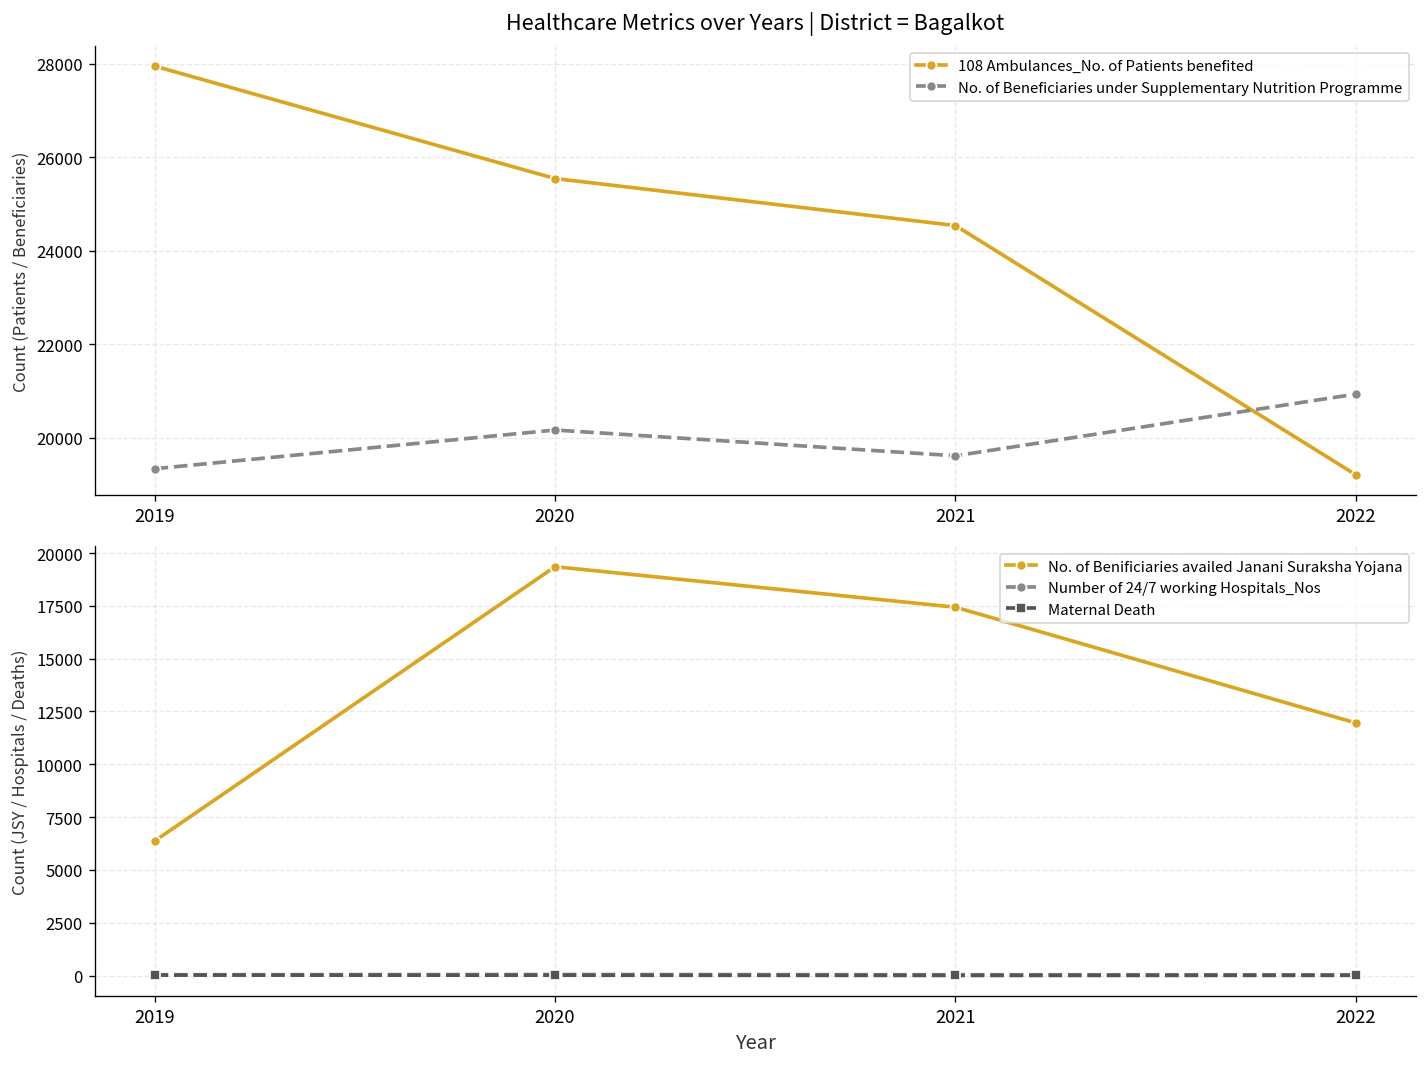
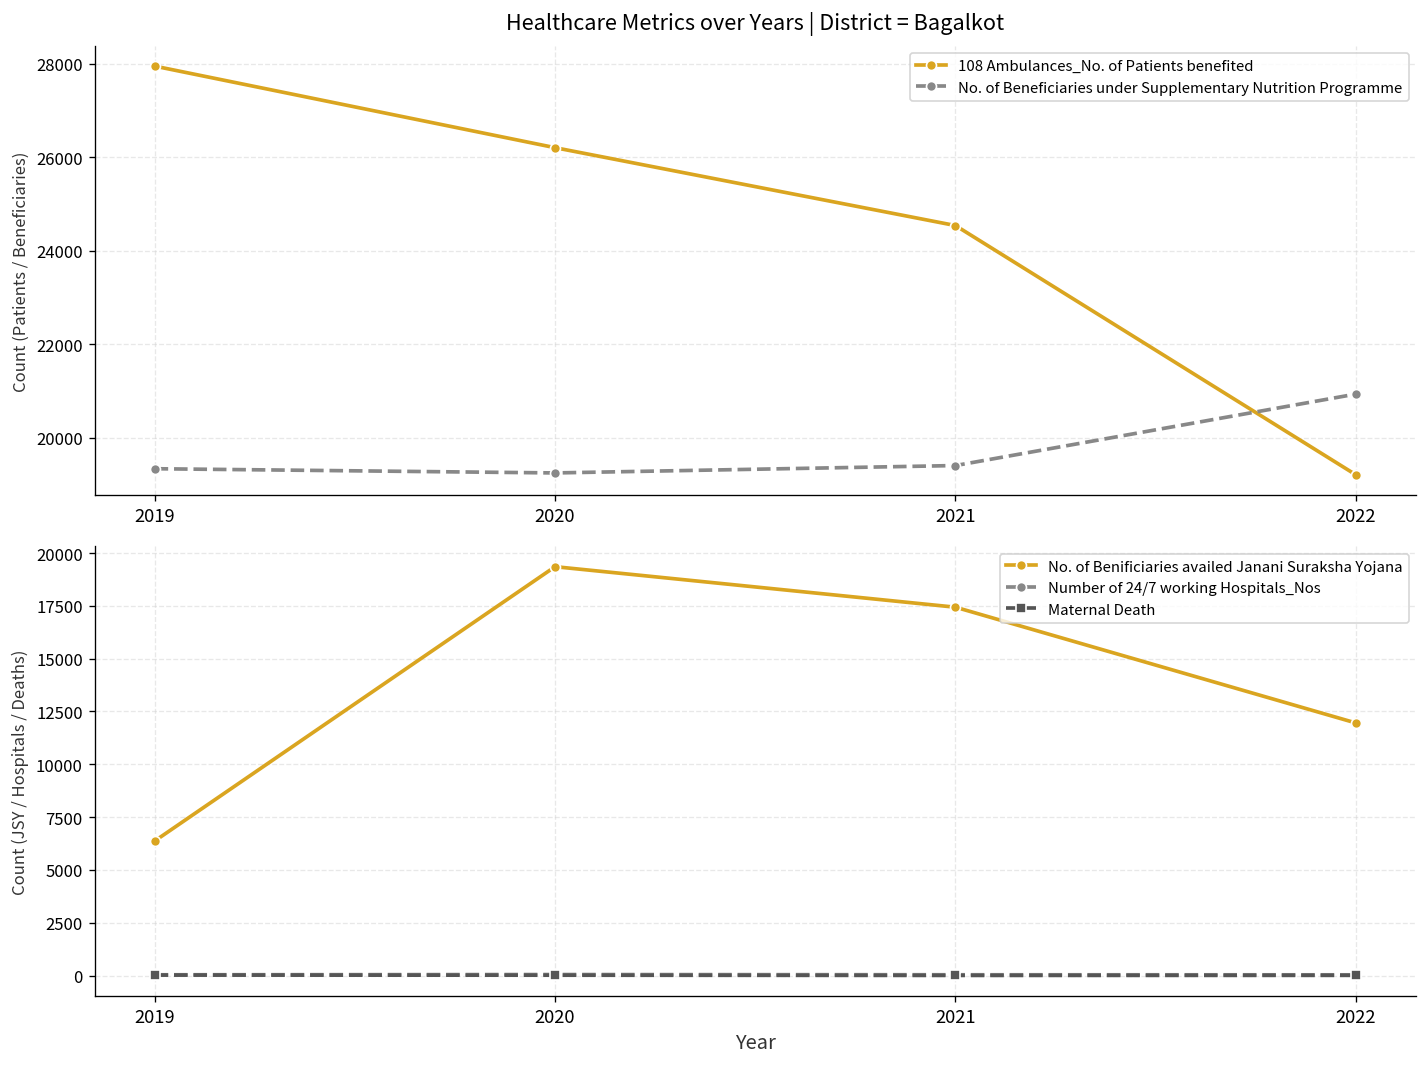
  {
    "Healthcare Metrics over Years | District = Bagalkot": {
      "108 Ambulances_No. of Patients benefited": {
        "2019": 28000,
-       "2020": 25500,
+       "2020": 26200,
        "2021": 24500,
        "2022": 19200
      },
      "No. of Beneficiaries under Supplementary Nutrition Programme": {
        "2019": 19300,
-       "2020": 20200,
-       "2021": 19600,
+       "2020": 19200,
+       "2021": 19400,
        "2022": 20900
      }
    }
  }
